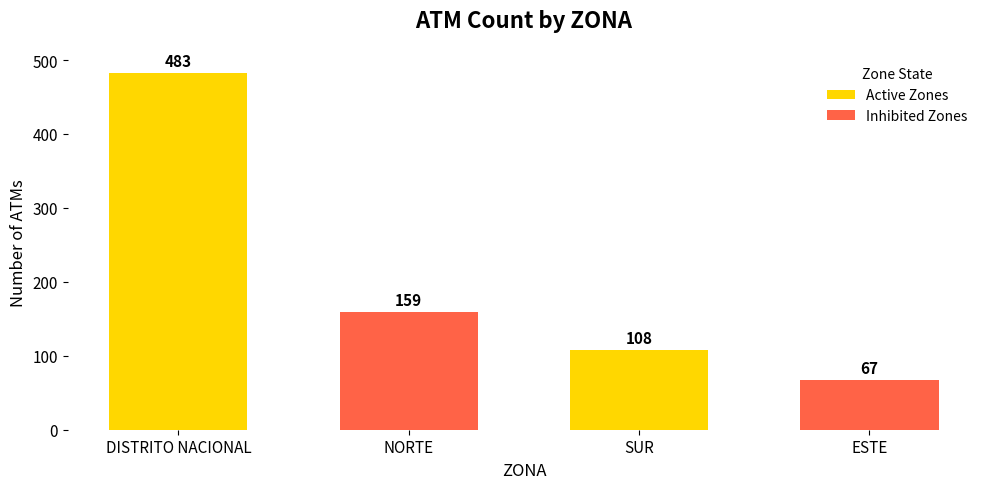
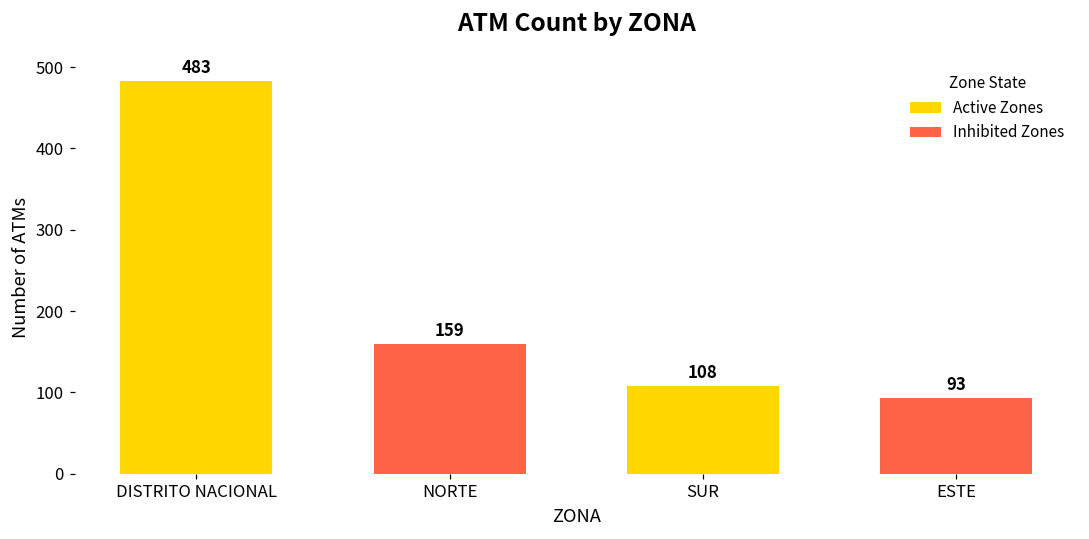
  {
    "DISTRITO NACIONAL": 483,
    "NORTE": 159,
    "SUR": 108,
-   "ESTE": 67
+   "ESTE": 93
  }
